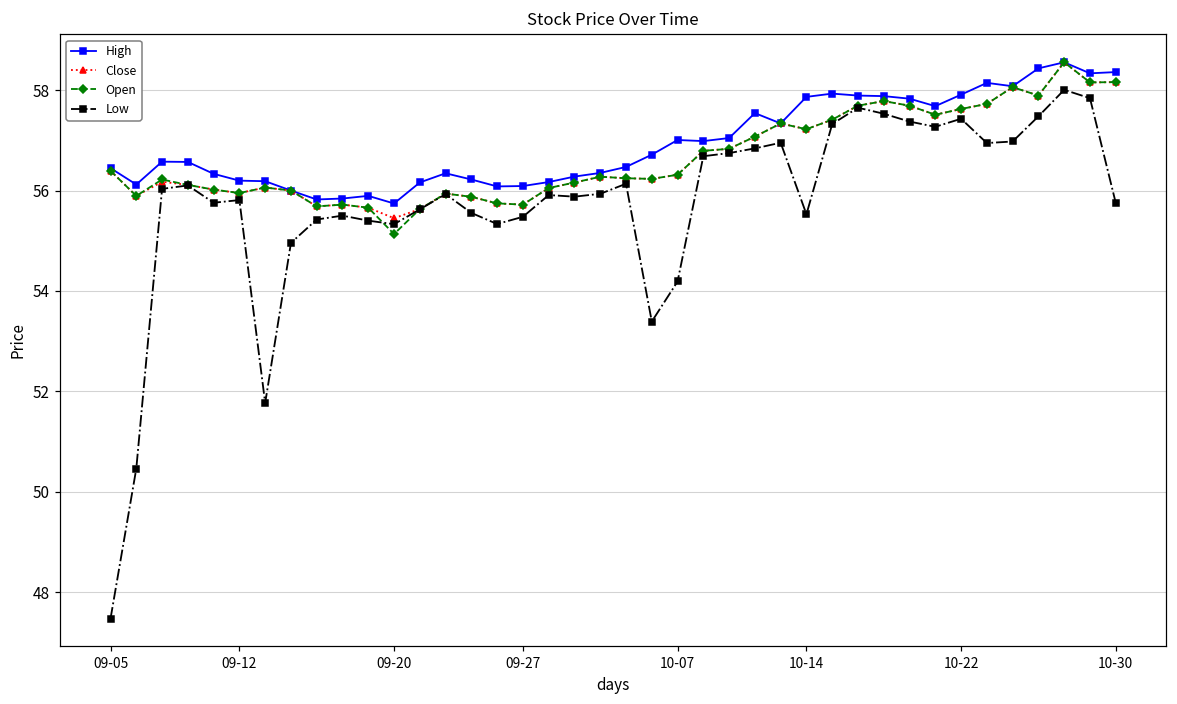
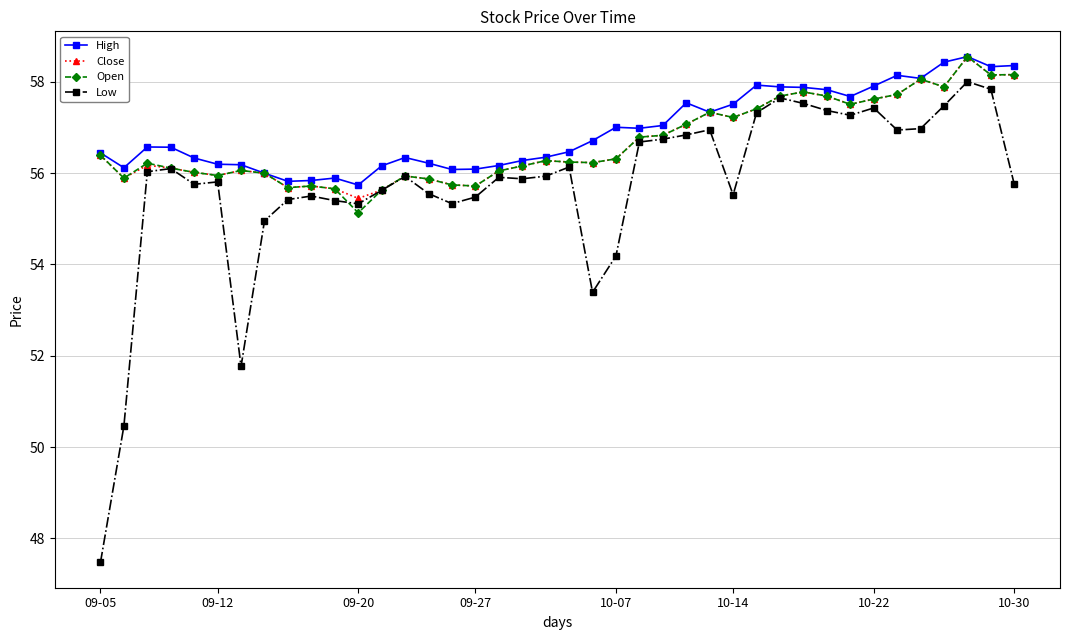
  {
    "High": {
      "09-12": 56.2,
      "09-20": 55.7,
      "09-27": 56.1,
      "10-07": 57.0,
-     "10-14": 57.9,
+     "10-14": 57.5,
      "10-22": 57.9,
      "10-30": 58.4
    },
    "Close": {
      "09-20": 55.4
    },
    "Open": {
      "09-20": 55.1
    },
    "Low": {
      "09-05": 47.5,
      "09-12": 55.8,
      "09-20": 55.3,
      "09-27": 55.5,
      "10-07": 54.2,
      "10-14": 55.5,
      "10-22": 57.4,
      "10-30": 55.8
    }
  }
